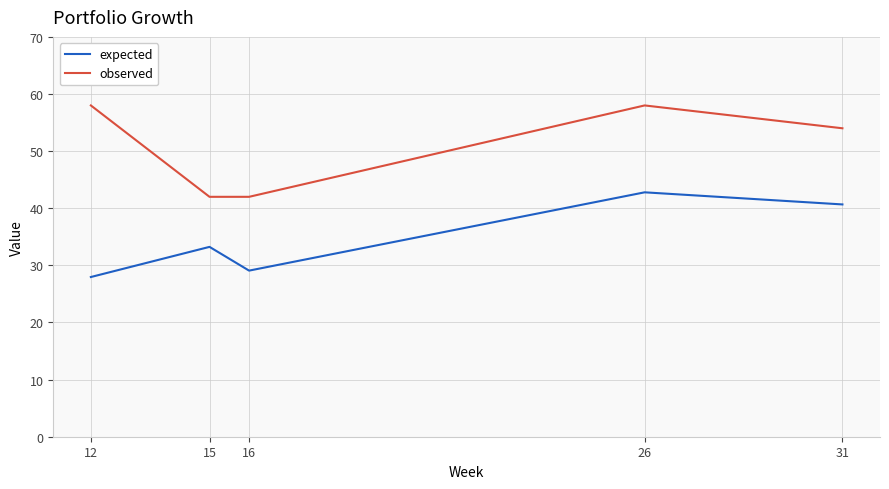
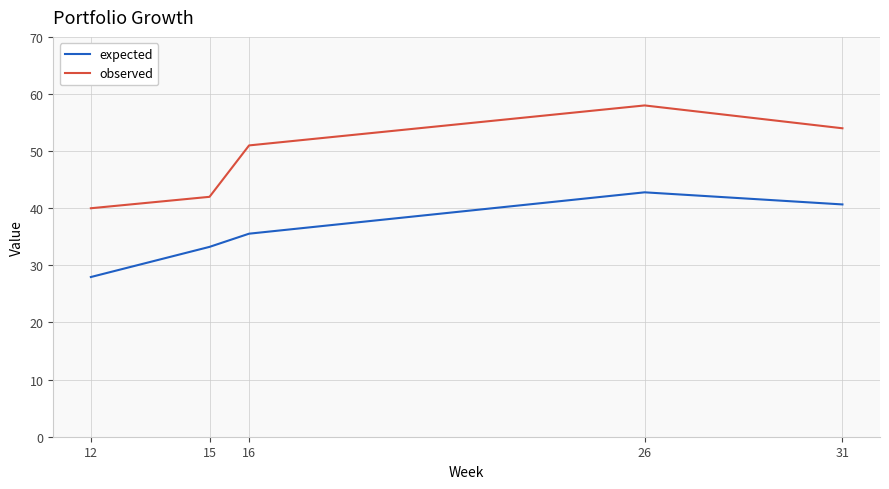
  {
    "expected": {
      "12": 28,
      "15": 33,
-     "16": 29,
+     "16": 36,
      "26": 43,
      "31": 41
    },
    "observed": {
-     "12": 58,
+     "12": 40,
      "15": 42,
-     "16": 42,
+     "16": 51,
      "26": 58,
      "31": 54
    }
  }
